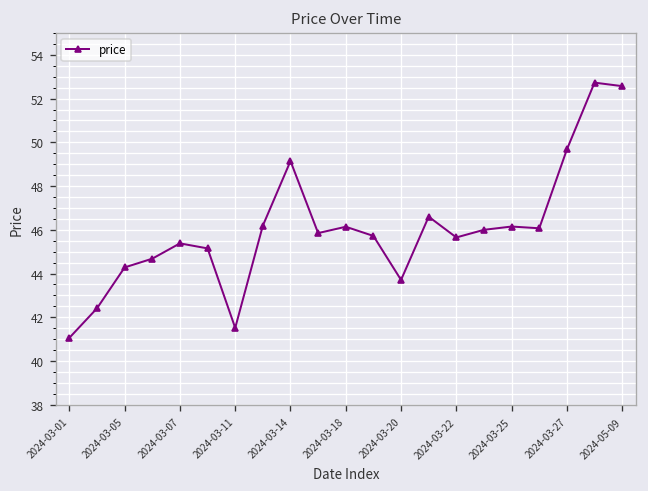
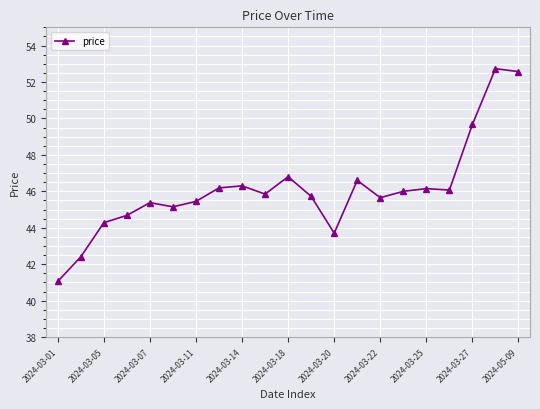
  {
    "2024-03-01": 41.1,
    "2024-03-05": 44.3,
    "2024-03-07": 45.4,
-   "2024-03-11": 41.5,
-   "2024-03-14": 49.1,
-   "2024-03-18": 46.1,
+   "2024-03-11": 45.5,
+   "2024-03-14": 46.3,
+   "2024-03-18": 46.8,
    "2024-03-20": 43.7,
    "2024-03-22": 45.7,
    "2024-03-27": 49.7,
    "2024-05-09": 52.6
  }
